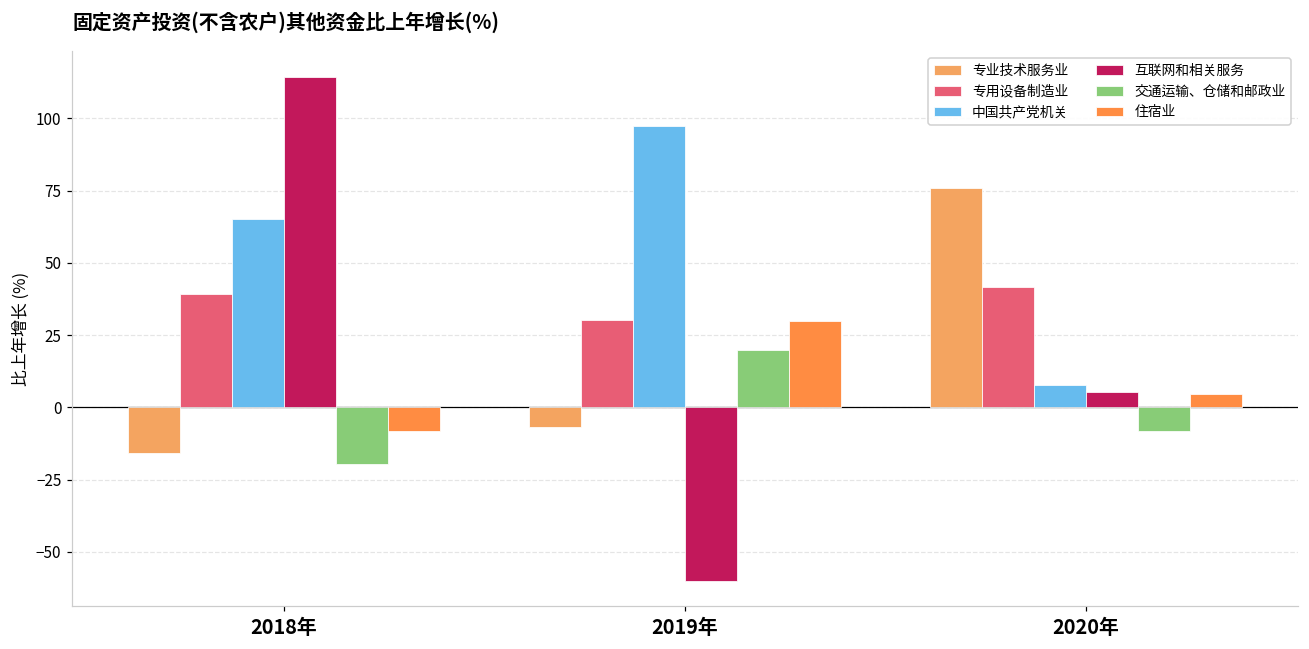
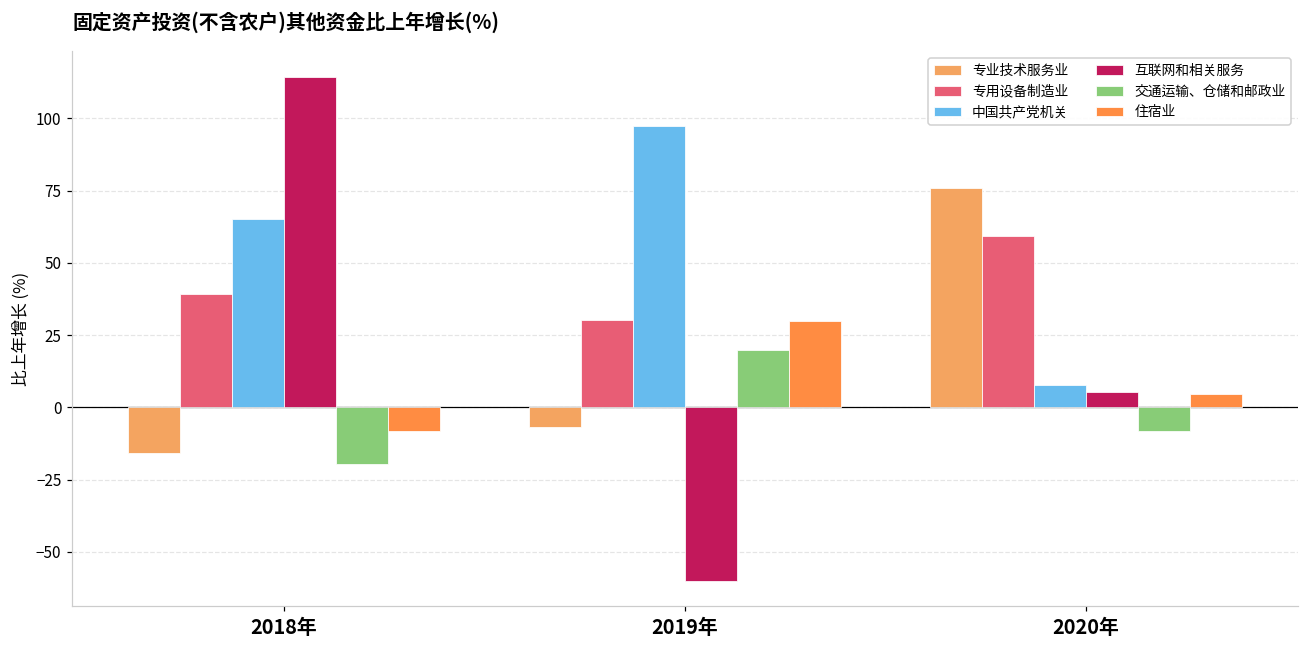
  {
    "专用设备制造业": {
      "2018年": 39,
      "2019年": 30,
-     "2020年": 42
+     "2020年": 59
    },
    "中国共产党机关": {
      "2018年": 65,
      "2019年": 97,
      "2020年": 8
    },
    "互联网和相关服务": {
      "2018年": 114,
      "2019年": -60,
      "2020年": 5
    },
    "交通运输、仓储和邮政业": {
      "2018年": -20,
      "2019年": 20,
      "2020年": -8
    }
  }
